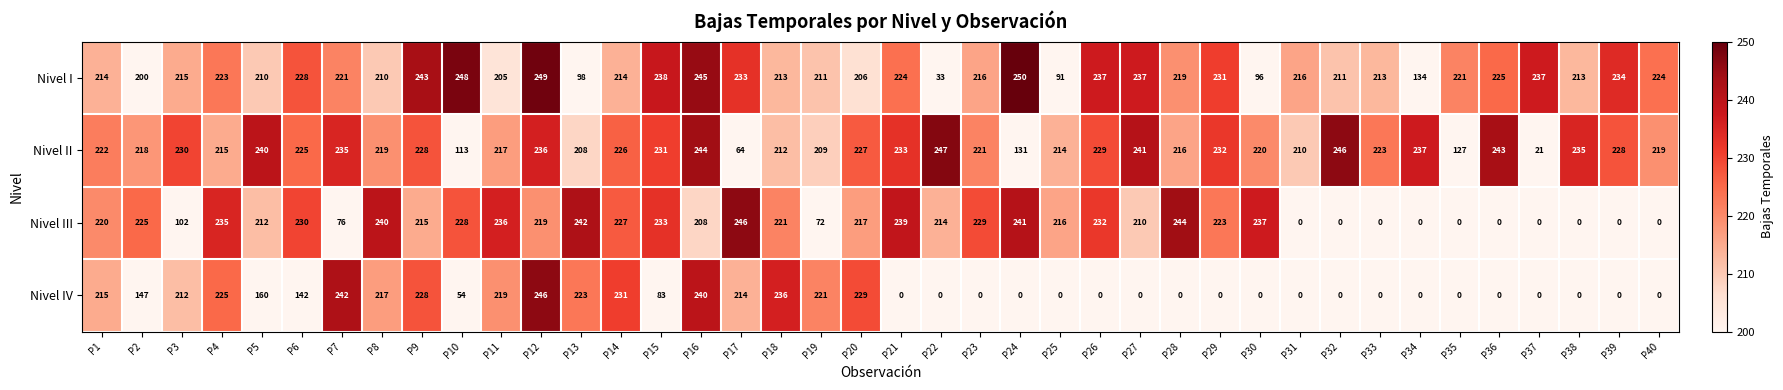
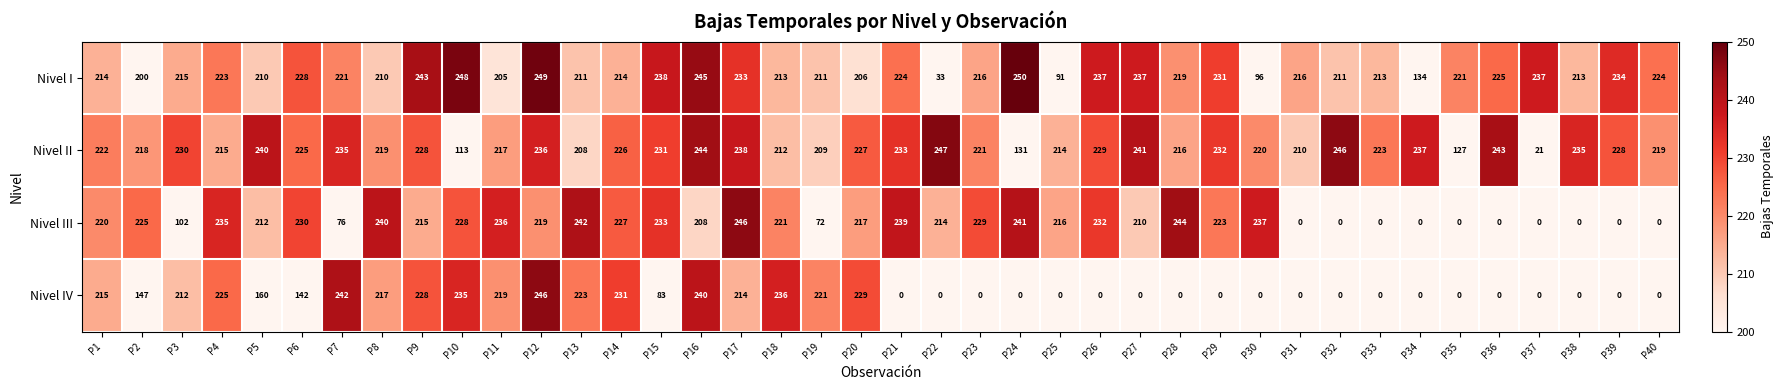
  {
    "Nivel I": {
      "P1": 214,
      "P2": 200,
      "P3": 215,
      "P4": 223,
      "P5": 210,
      "P6": 228,
      "P7": 221,
      "P8": 210,
      "P9": 243,
      "P10": 248,
      "P11": 205,
      "P12": 249,
-     "P13": 98,
+     "P13": 211,
      "P14": 214,
      "P15": 238,
      "P16": 245,
      "P17": 233,
      "P18": 213,
      "P19": 211,
      "P20": 206,
      "P21": 224,
      "P22": 33,
      "P23": 216,
      "P24": 250,
      "P25": 91,
      "P26": 237,
      "P27": 237,
      "P28": 219,
      "P29": 231,
      "P30": 96,
      "P31": 216,
      "P32": 211,
      "P33": 213,
      "P34": 134,
      "P35": 221,
      "P36": 225,
      "P37": 237,
      "P38": 213,
      "P39": 234,
      "P40": 224
    },
    "Nivel II": {
      "P1": 222,
      "P2": 218,
      "P3": 230,
      "P4": 215,
      "P5": 240,
      "P6": 225,
      "P7": 235,
      "P8": 219,
      "P9": 228,
      "P10": 113,
      "P11": 217,
      "P12": 236,
      "P13": 208,
      "P14": 226,
      "P15": 231,
      "P16": 244,
-     "P17": 64,
+     "P17": 238,
      "P18": 212,
      "P19": 209,
      "P20": 227,
      "P21": 233,
      "P22": 247,
      "P23": 221,
      "P24": 131,
      "P25": 214,
      "P26": 229,
      "P27": 241,
      "P28": 216,
      "P29": 232,
      "P30": 220,
      "P31": 210,
      "P32": 246,
      "P33": 223,
      "P34": 237,
      "P35": 127,
      "P36": 243,
      "P37": 21,
      "P38": 235,
      "P39": 228,
      "P40": 219
    },
    "Nivel III": {
      "P1": 220,
      "P2": 225,
      "P3": 102,
      "P4": 235,
      "P5": 212,
      "P6": 230,
      "P7": 76,
      "P8": 240,
      "P9": 215,
      "P10": 228,
      "P11": 236,
      "P12": 219,
      "P13": 242,
      "P14": 227,
      "P15": 233,
      "P16": 208,
      "P17": 246,
      "P18": 221,
      "P19": 72,
      "P20": 217,
      "P21": 239,
      "P22": 214,
      "P23": 229,
      "P24": 241,
      "P25": 216,
      "P26": 232,
      "P27": 210,
      "P28": 244,
      "P29": 223,
      "P30": 237,
      "P31": 0,
      "P32": 0,
      "P33": 0,
      "P34": 0,
      "P35": 0,
      "P36": 0,
      "P37": 0,
      "P38": 0,
      "P39": 0,
      "P40": 0
    },
    "Nivel IV": {
      "P1": 215,
      "P2": 147,
      "P3": 212,
      "P4": 225,
      "P5": 160,
      "P6": 142,
      "P7": 242,
      "P8": 217,
      "P9": 228,
-     "P10": 54,
+     "P10": 235,
      "P11": 219,
      "P12": 246,
      "P13": 223,
      "P14": 231,
      "P15": 83,
      "P16": 240,
      "P17": 214,
      "P18": 236,
      "P19": 221,
      "P20": 229,
      "P21": 0,
      "P22": 0,
      "P23": 0,
      "P24": 0,
      "P25": 0,
      "P26": 0,
      "P27": 0,
      "P28": 0,
      "P29": 0,
      "P30": 0,
      "P31": 0,
      "P32": 0,
      "P33": 0,
      "P34": 0,
      "P35": 0,
      "P36": 0,
      "P37": 0,
      "P38": 0,
      "P39": 0,
      "P40": 0
    }
  }
